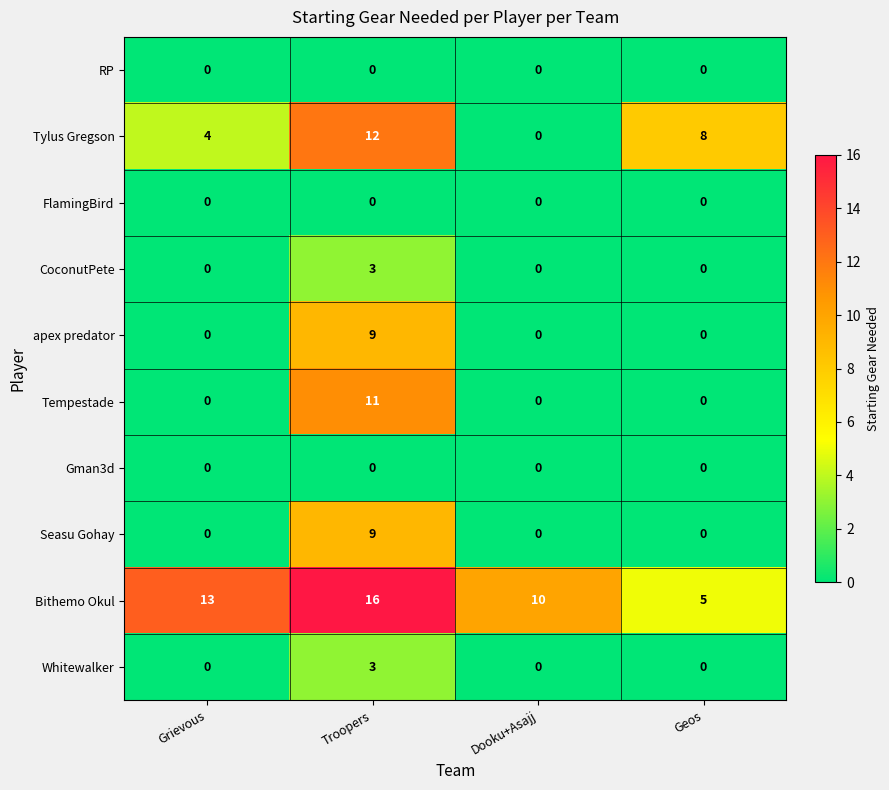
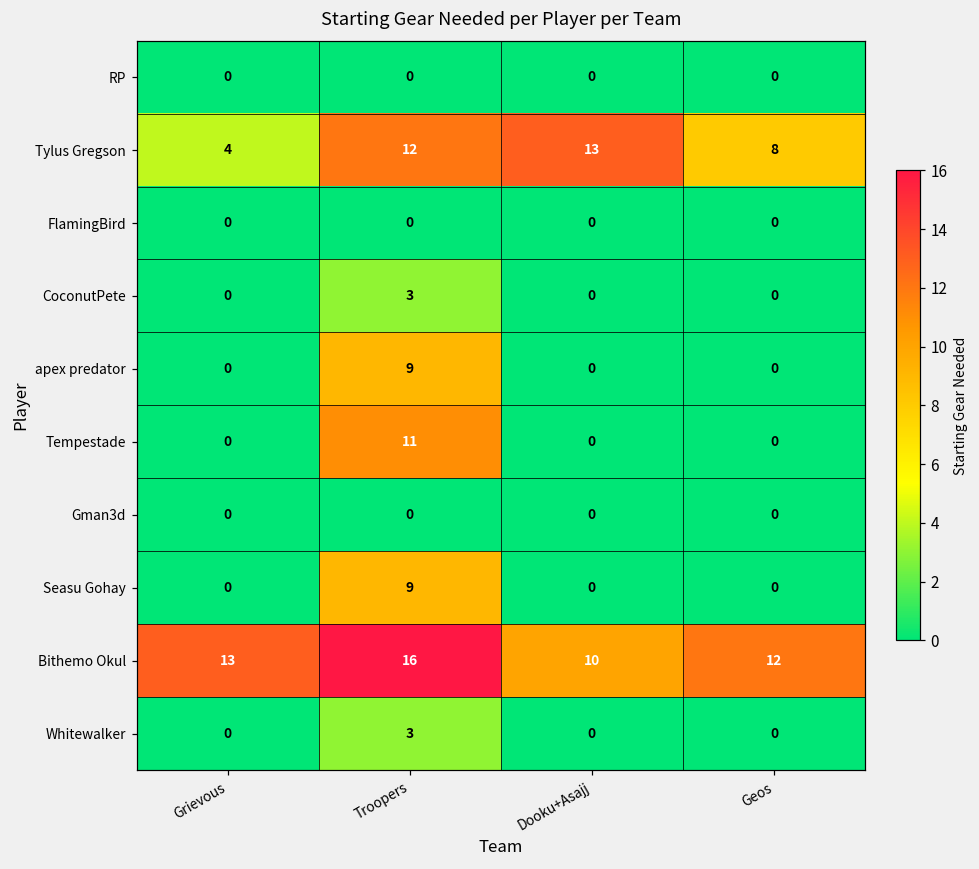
  {
    "RP": {
      "Grievous": 0,
      "Troopers": 0,
      "Dooku+Asajj": 0,
      "Geos": 0
    },
    "Tylus Gregson": {
      "Grievous": 4,
      "Troopers": 12,
-     "Dooku+Asajj": 0,
+     "Dooku+Asajj": 13,
      "Geos": 8
    },
    "FlamingBird": {
      "Grievous": 0,
      "Troopers": 0,
      "Dooku+Asajj": 0,
      "Geos": 0
    },
    "CoconutPete": {
      "Grievous": 0,
      "Troopers": 3,
      "Dooku+Asajj": 0,
      "Geos": 0
    },
    "apex predator": {
      "Grievous": 0,
      "Troopers": 9,
      "Dooku+Asajj": 0,
      "Geos": 0
    },
    "Tempestade": {
      "Grievous": 0,
      "Troopers": 11,
      "Dooku+Asajj": 0,
      "Geos": 0
    },
    "Gman3d": {
      "Grievous": 0,
      "Troopers": 0,
      "Dooku+Asajj": 0,
      "Geos": 0
    },
    "Seasu Gohay": {
      "Grievous": 0,
      "Troopers": 9,
      "Dooku+Asajj": 0,
      "Geos": 0
    },
    "Bithemo Okul": {
      "Grievous": 13,
      "Troopers": 16,
      "Dooku+Asajj": 10,
-     "Geos": 5
+     "Geos": 12
    },
    "Whitewalker": {
      "Grievous": 0,
      "Troopers": 3,
      "Dooku+Asajj": 0,
      "Geos": 0
    }
  }
